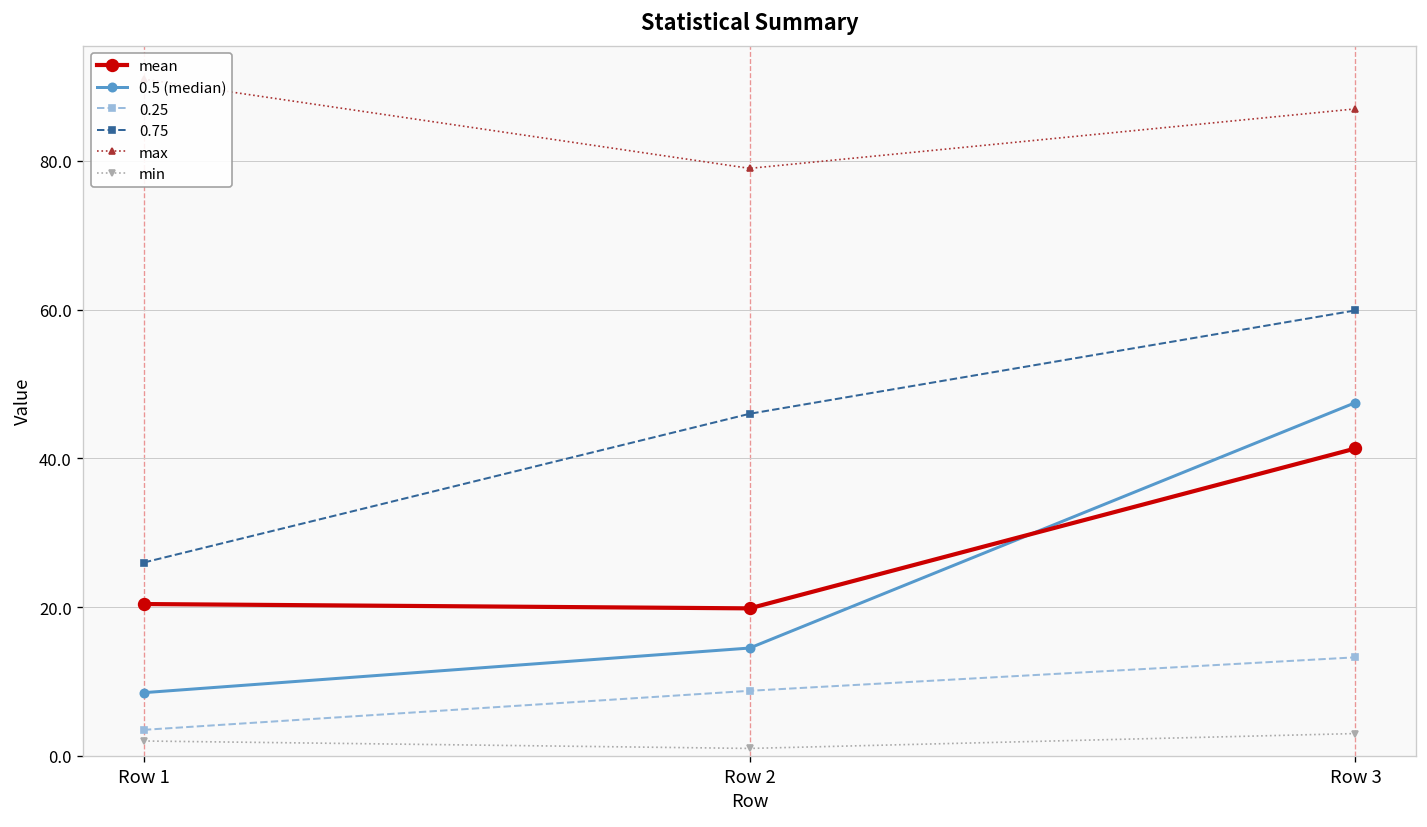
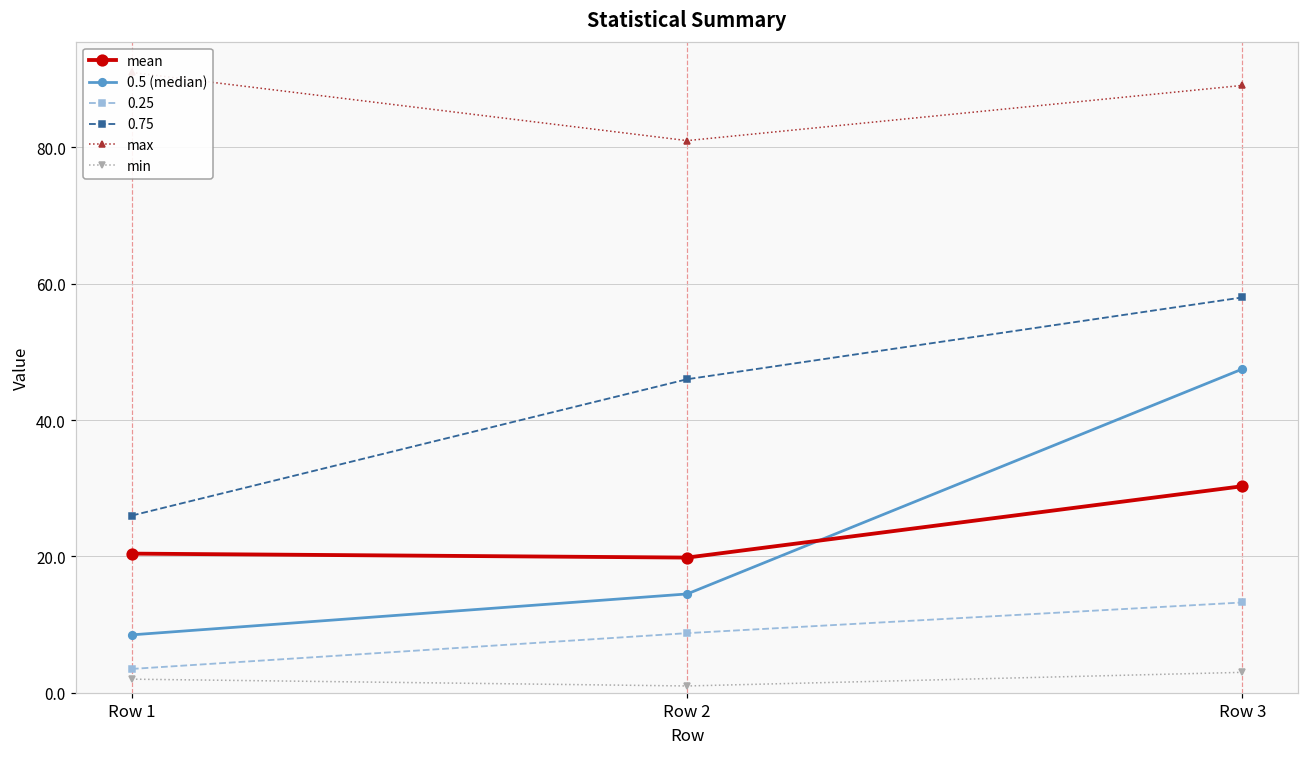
  {
    "mean": {
      "Row 1": 20,
      "Row 2": 20,
-     "Row 3": 41
+     "Row 3": 30
    },
    "0.5 (median)": {
      "Row 1": 9,
      "Row 2": 15,
      "Row 3": 48
    },
    "0.75": {
      "Row 1": 26,
      "Row 2": 46,
-     "Row 3": 60
+     "Row 3": 58
    },
    "max": {
-     "Row 2": 79,
-     "Row 3": 87
+     "Row 2": 81,
+     "Row 3": 89
    }
  }
